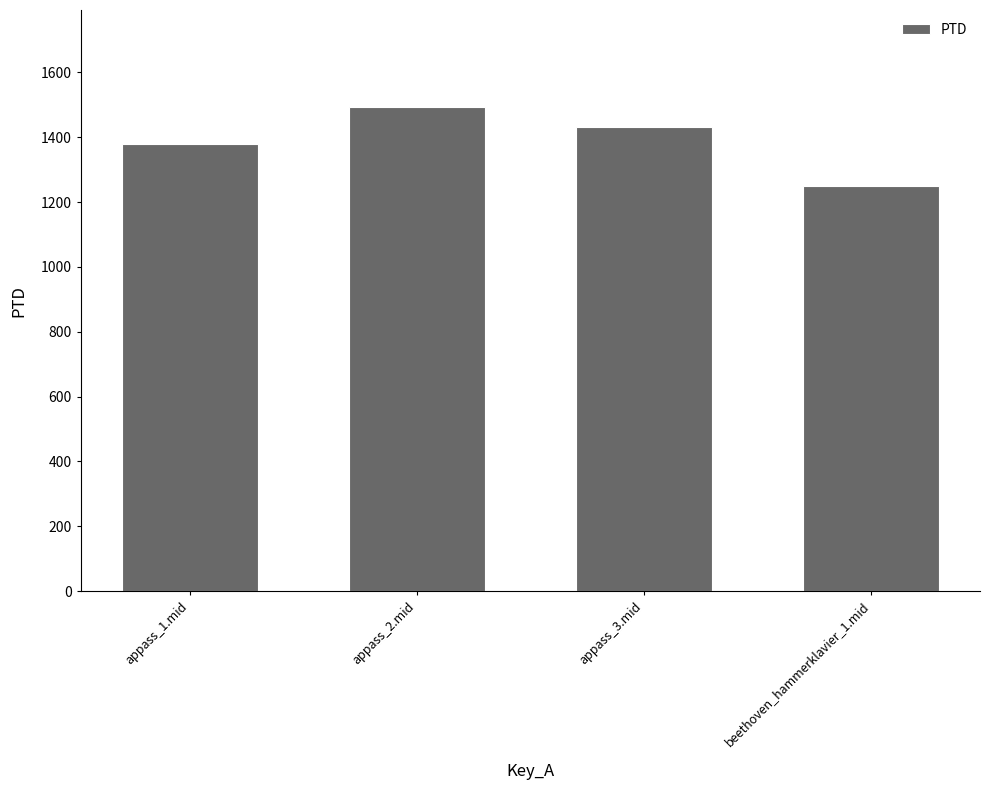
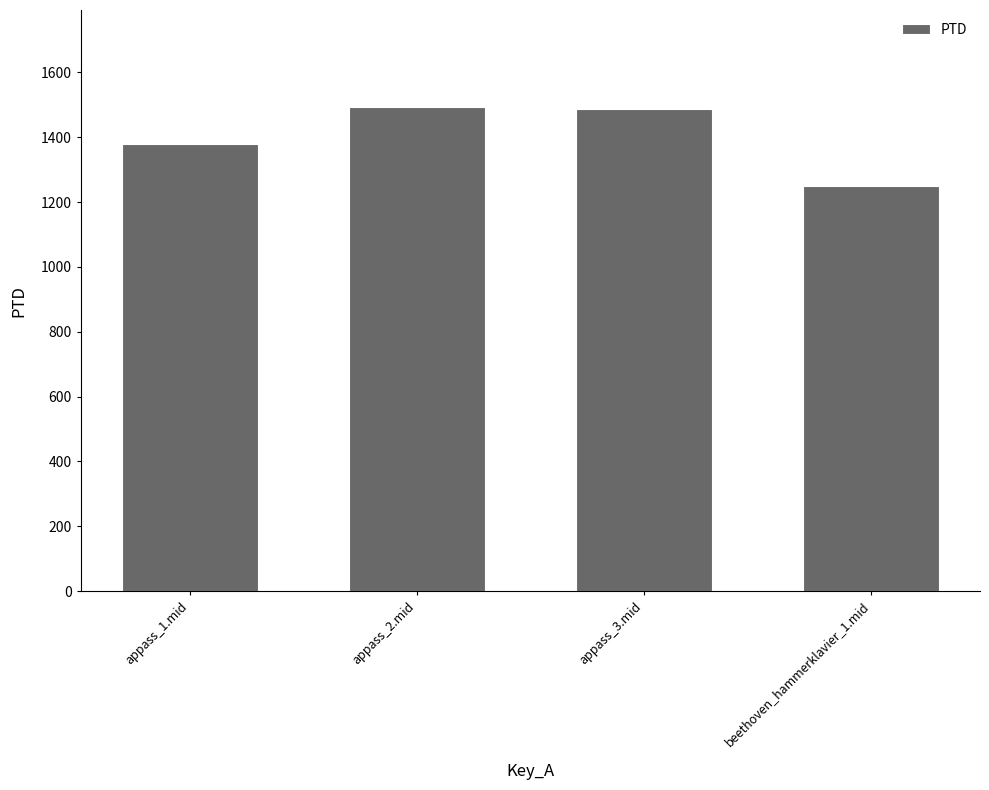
  {
    "appass_1.mid": 1380,
    "appass_2.mid": 1490,
-   "appass_3.mid": 1430,
+   "appass_3.mid": 1490,
    "beethoven_hammerklavier_1.mid": 1250
  }
